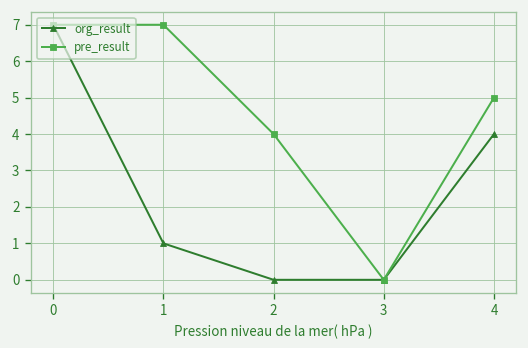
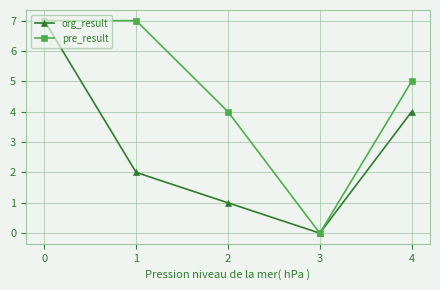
  {
    "org_result": {
-     "1": 1,
-     "2": 0,
+     "1": 2,
+     "2": 1,
      "4": 4
    },
    "pre_result": {
      "1": 7,
      "2": 4,
      "4": 5
    }
  }
